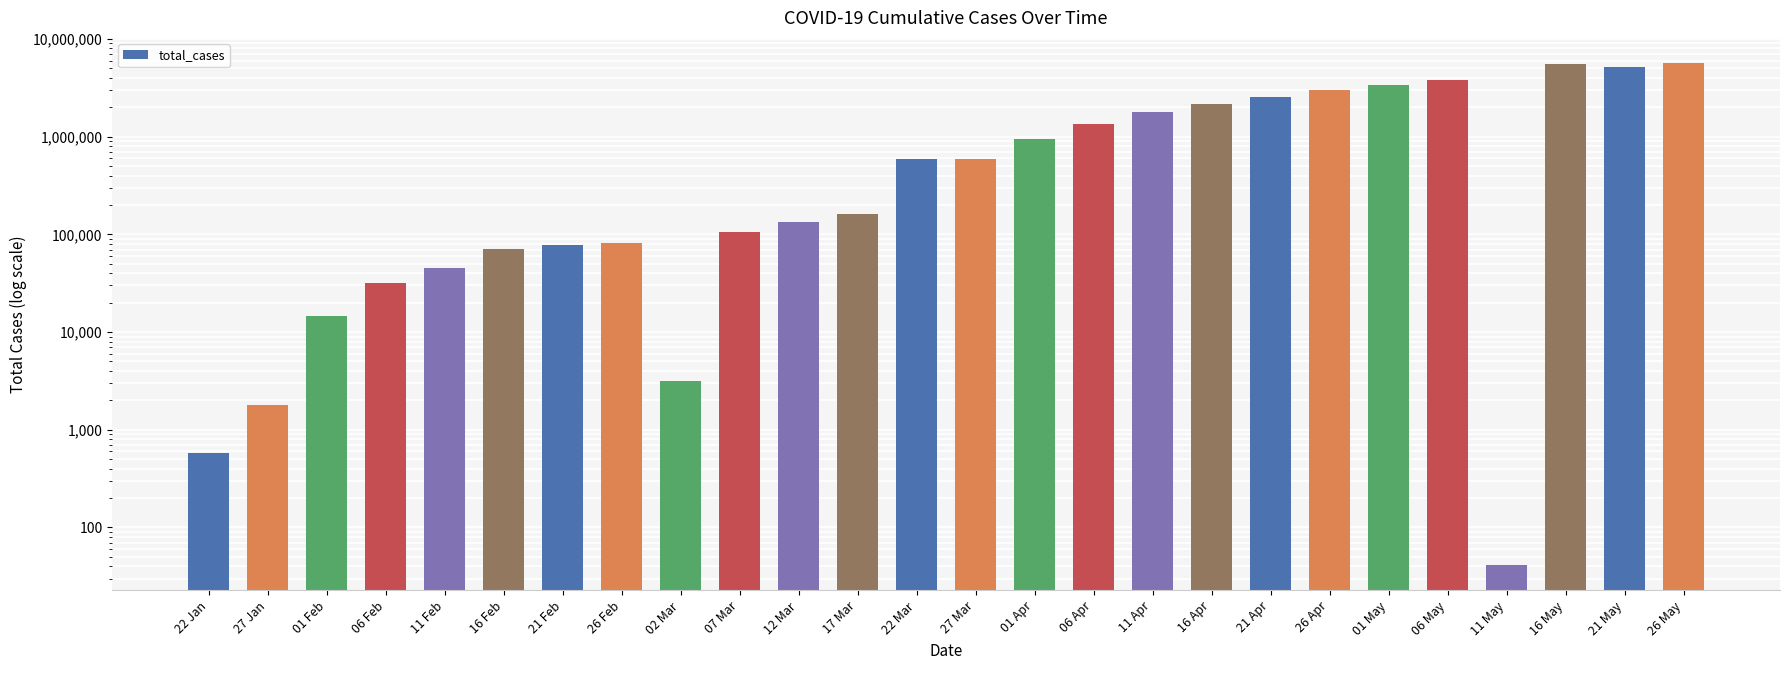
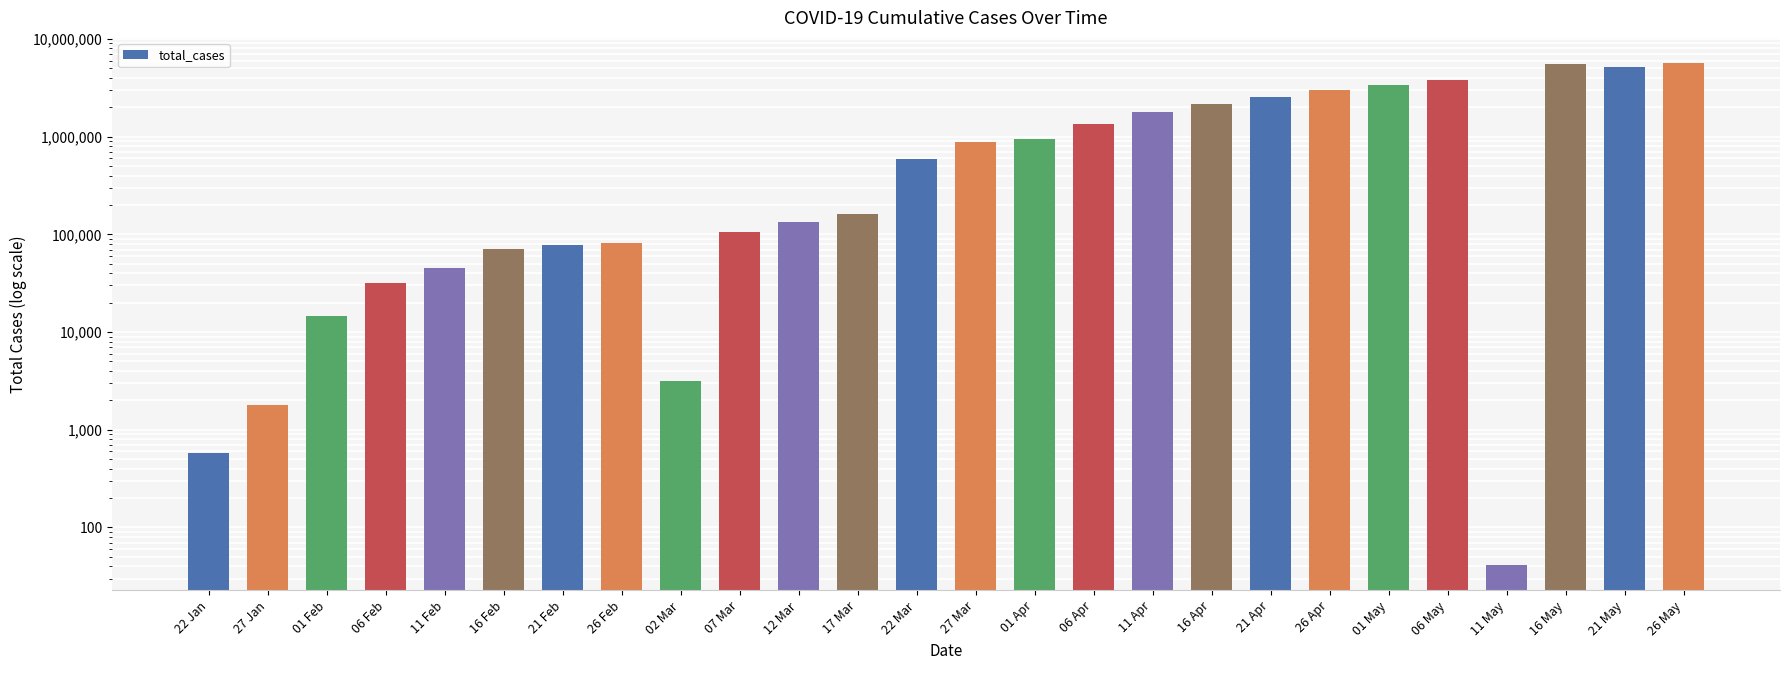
  {
    "22 Jan": "600",
    "27 Jan": "1,800",
    "01 Feb": "15,000",
    "06 Feb": "31,000",
    "11 Feb": "50,000",
    "16 Feb": "70,000",
    "21 Feb": "80,000",
    "26 Feb": "80,000",
    "02 Mar": "3,100",
    "07 Mar": "110,000",
    "12 Mar": "130,000",
    "17 Mar": "160,000",
    "22 Mar": "600,000",
-   "27 Mar": "600,000",
+   "27 Mar": "900,000",
    "01 Apr": "900,000",
    "06 Apr": "1,300,000",
    "11 Apr": "1,800,000",
    "16 Apr": "2,200,000",
    "21 Apr": "2,600,000",
    "26 Apr": "3,000,000",
    "01 May": "3,400,000",
    "06 May": "3,800,000",
    "11 May": "41",
    "16 May": "6,000,000",
    "21 May": "5,000,000",
    "26 May": "6,000,000"
  }
